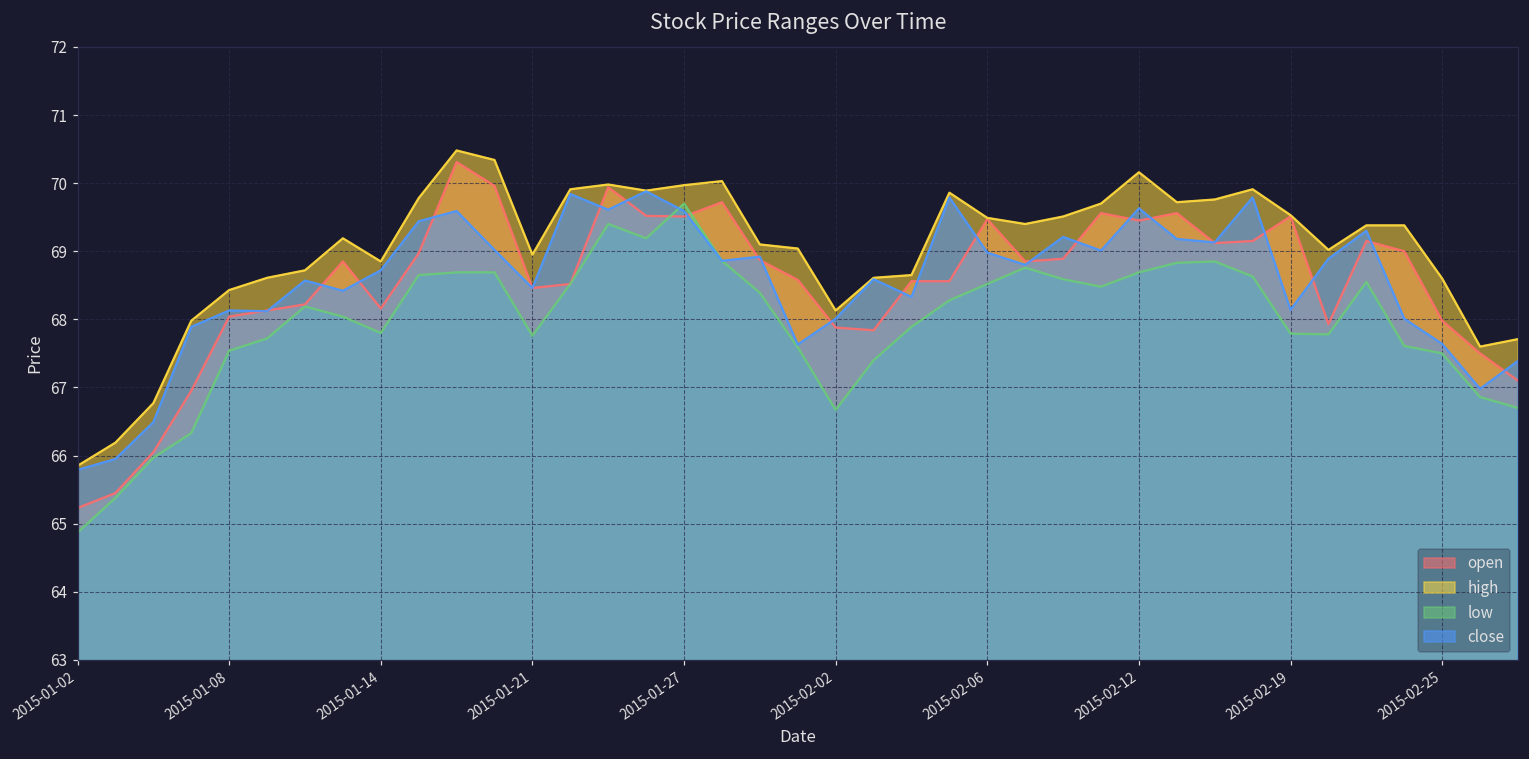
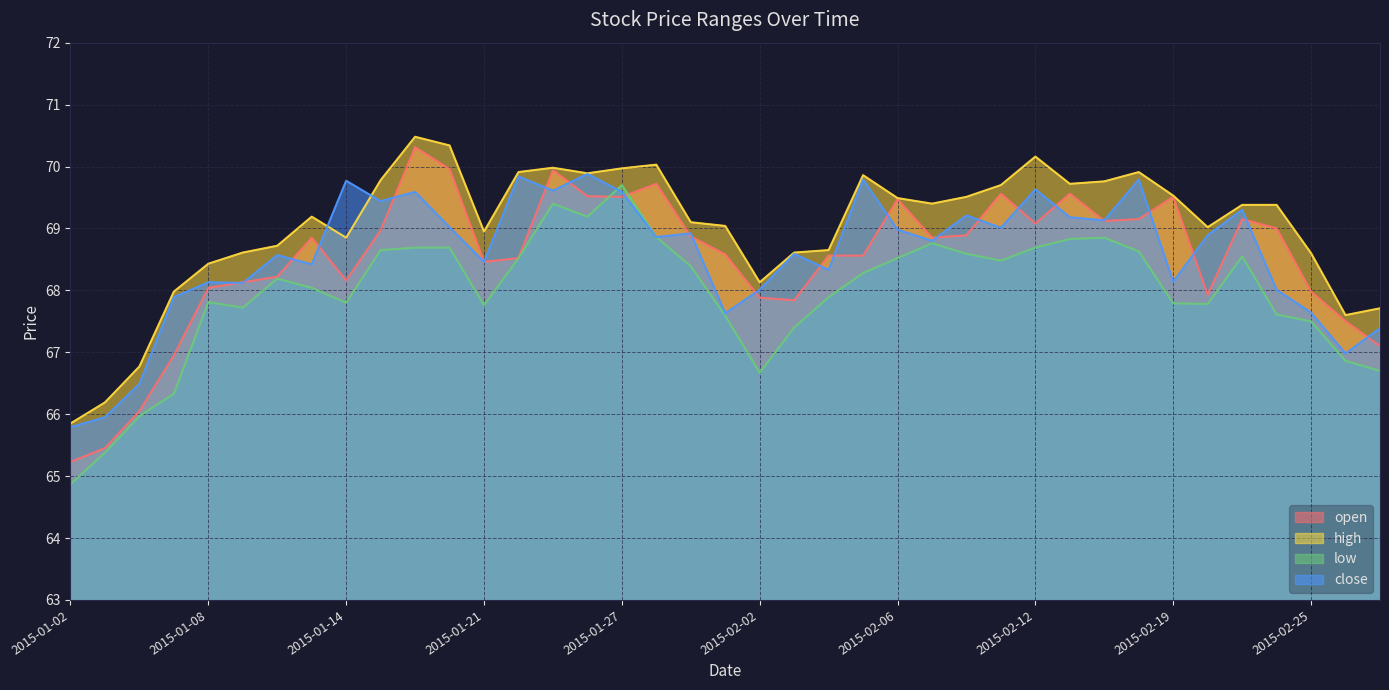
  {
    "open": {
      "2015-01-02": 65.2,
      "2015-01-08": 68.0,
      "2015-01-14": 68.2,
      "2015-01-27": 69.5,
      "2015-02-02": 67.9,
-     "2015-02-12": 69.5,
+     "2015-02-12": 69.1,
      "2015-02-25": 68.0
    },
    "high": {
      "2015-01-02": 65.9,
      "2015-01-08": 68.4,
      "2015-01-14": 68.9,
      "2015-01-21": 69.0,
      "2015-01-27": 70.0,
      "2015-02-02": 68.1,
      "2015-02-12": 70.2,
      "2015-02-25": 68.6
    },
    "low": {
      "2015-01-02": 64.9,
-     "2015-01-08": 67.5,
+     "2015-01-08": 67.8,
      "2015-01-14": 67.8,
      "2015-01-21": 67.8,
      "2015-01-27": 69.7,
      "2015-02-02": 66.7,
      "2015-02-06": 68.5,
      "2015-02-12": 68.7,
      "2015-02-19": 67.8,
      "2015-02-25": 67.5
    },
    "close": {
      "2015-01-02": 65.8,
      "2015-01-08": 68.1,
-     "2015-01-14": 68.7,
+     "2015-01-14": 69.8,
      "2015-01-27": 69.6,
      "2015-02-02": 68.0,
      "2015-02-06": 69.0,
      "2015-02-12": 69.6,
      "2015-02-19": 68.1,
      "2015-02-25": 67.6
    }
  }
